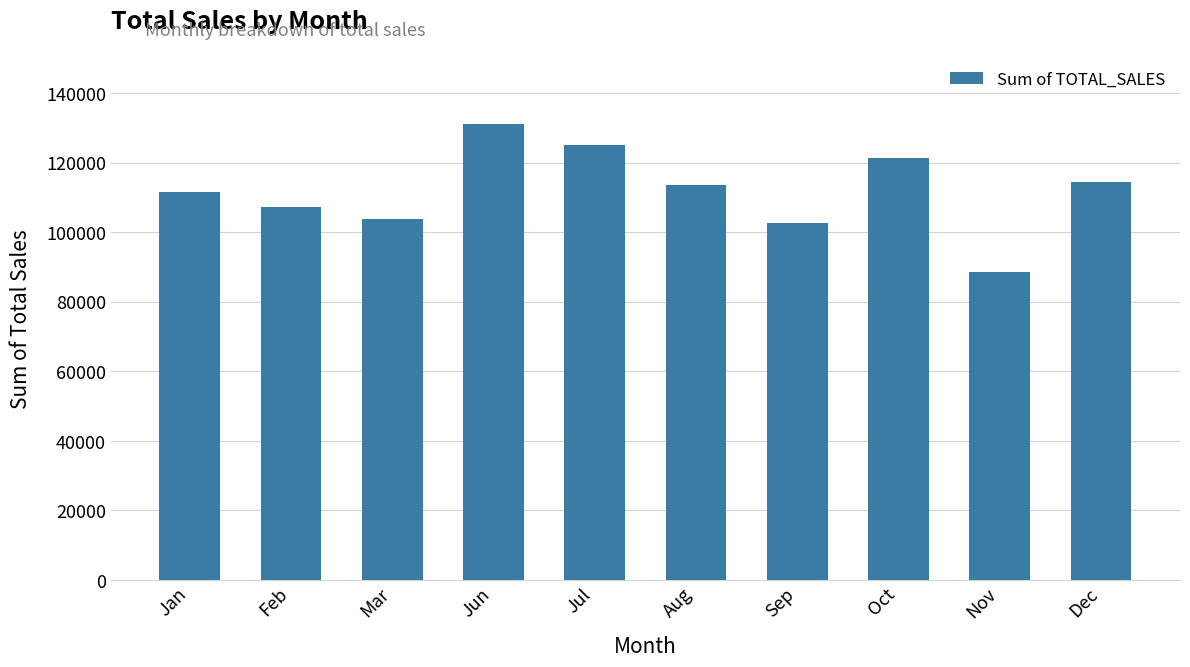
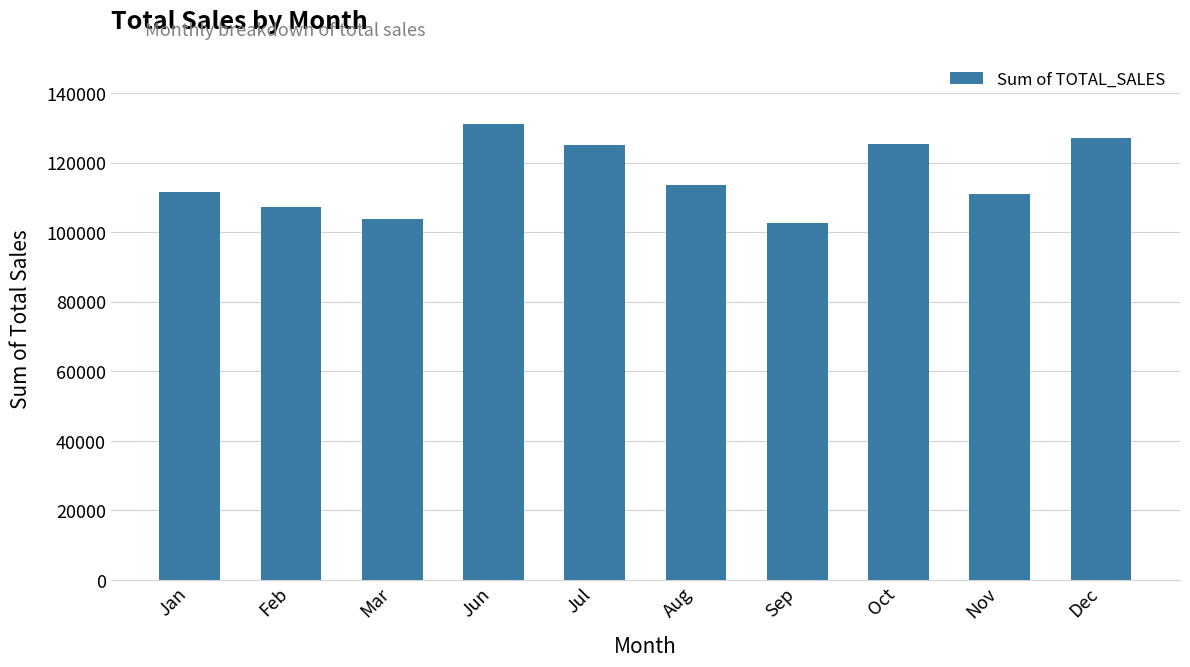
  {
    "Jan": 112000,
    "Feb": 107000,
    "Mar": 104000,
    "Jun": 131000,
    "Jul": 125000,
    "Aug": 114000,
    "Sep": 103000,
-   "Oct": 121000,
-   "Nov": 89000,
-   "Dec": 114000
+   "Oct": 125000,
+   "Nov": 111000,
+   "Dec": 127000
  }
